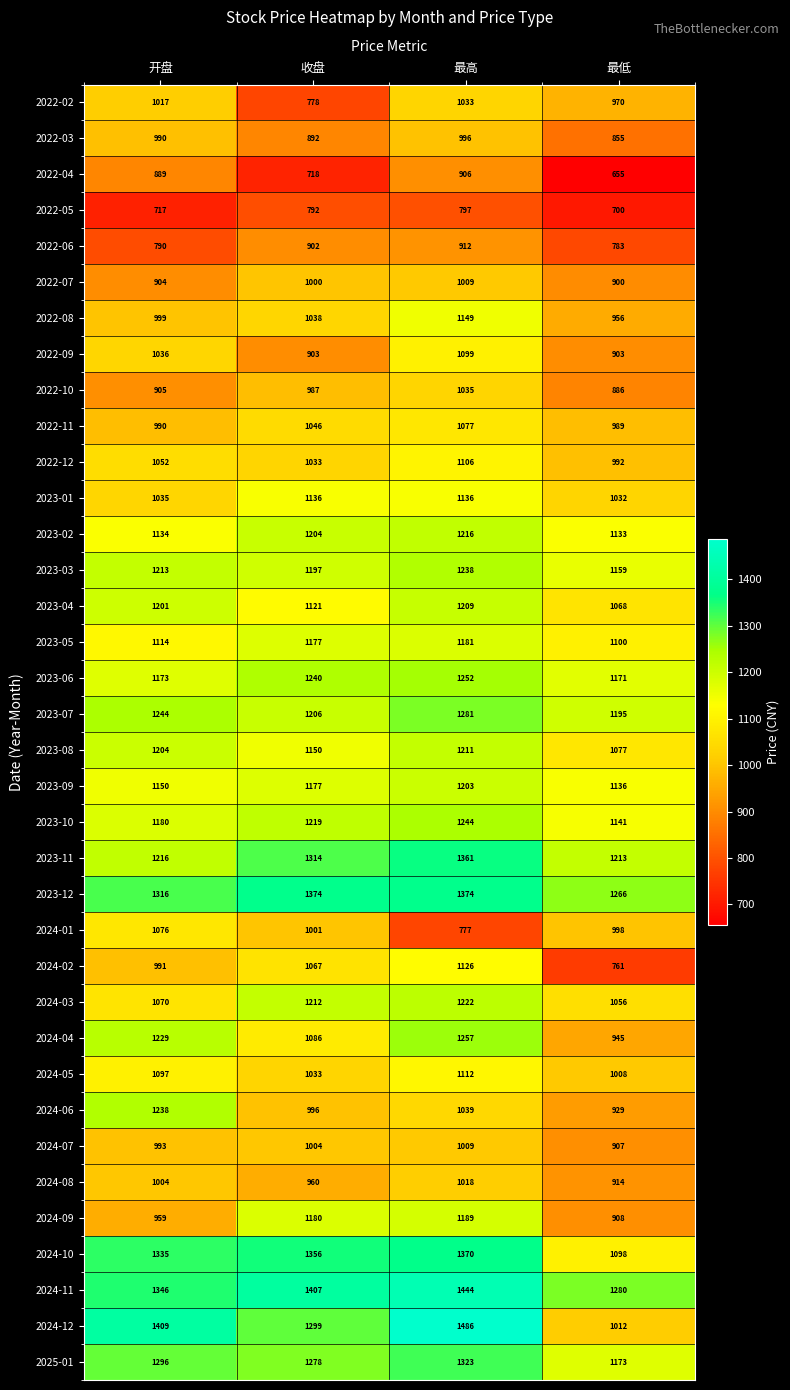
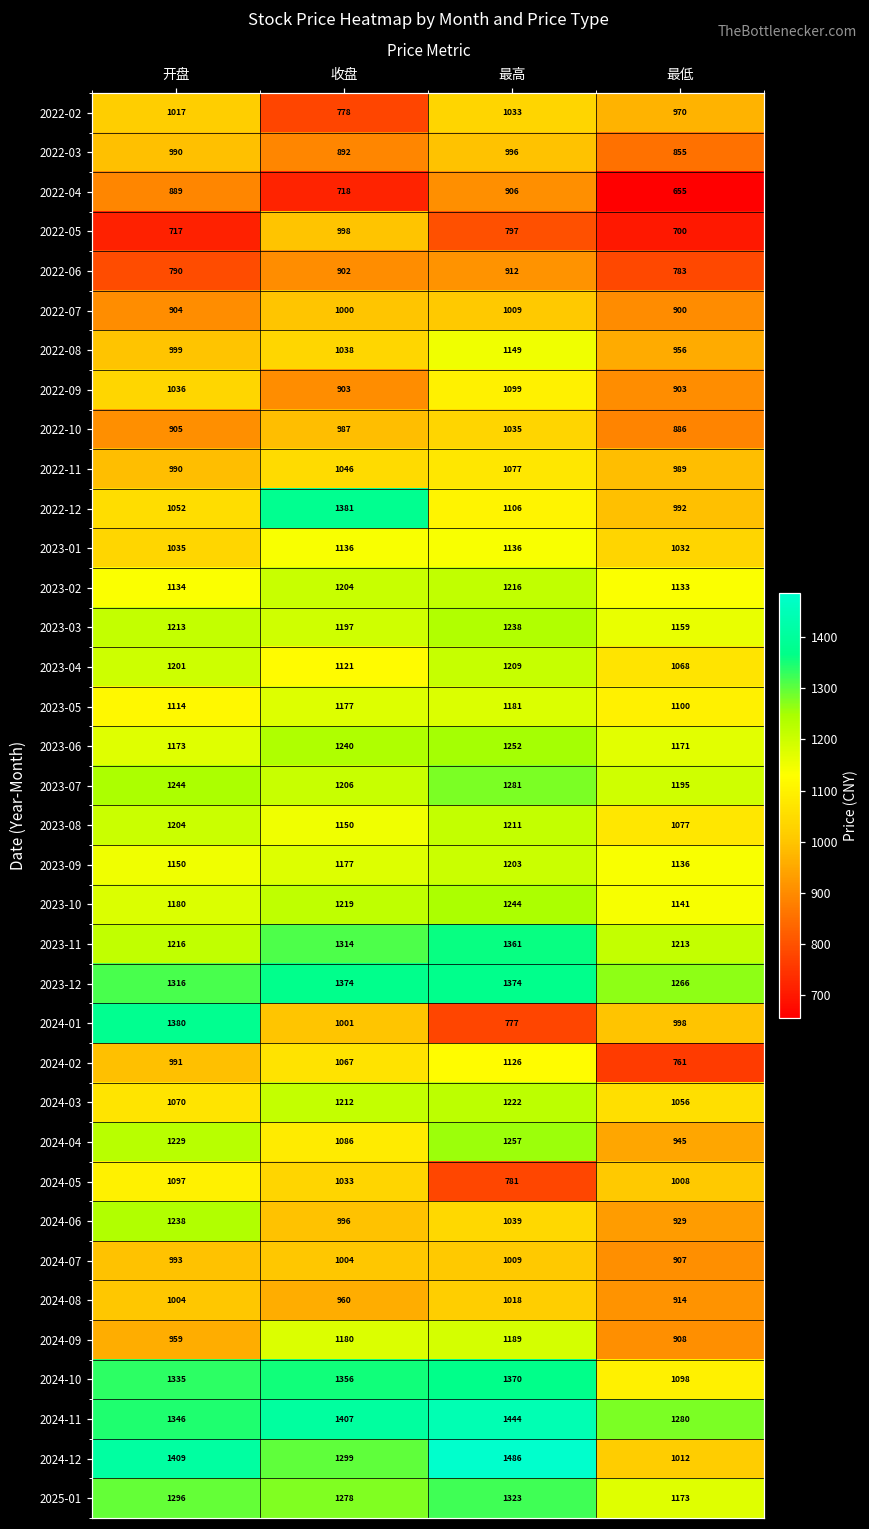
  {
    "2022-02": {
      "开盘": 1017,
      "收盘": 778,
      "最高": 1033,
      "最低": 970
    },
    "2022-03": {
      "开盘": 990,
      "收盘": 892,
      "最高": 996,
      "最低": 855
    },
    "2022-04": {
      "开盘": 889,
      "收盘": 718,
      "最高": 906,
      "最低": 655
    },
    "2022-05": {
      "开盘": 717,
-     "收盘": 792,
+     "收盘": 998,
      "最高": 797,
      "最低": 700
    },
    "2022-06": {
      "开盘": 790,
      "收盘": 902,
      "最高": 912,
      "最低": 783
    },
    "2022-07": {
      "开盘": 904,
      "收盘": 1000,
      "最高": 1009,
      "最低": 900
    },
    "2022-08": {
      "开盘": 999,
      "收盘": 1038,
      "最高": 1149,
      "最低": 956
    },
    "2022-09": {
      "开盘": 1036,
      "收盘": 903,
      "最高": 1099,
      "最低": 903
    },
    "2022-10": {
      "开盘": 905,
      "收盘": 987,
      "最高": 1035,
      "最低": 886
    },
    "2022-11": {
      "开盘": 990,
      "收盘": 1046,
      "最高": 1077,
      "最低": 989
    },
    "2022-12": {
      "开盘": 1052,
-     "收盘": 1033,
+     "收盘": 1381,
      "最高": 1106,
      "最低": 992
    },
    "2023-01": {
      "开盘": 1035,
      "收盘": 1136,
      "最高": 1136,
      "最低": 1032
    },
    "2023-02": {
      "开盘": 1134,
      "收盘": 1204,
      "最高": 1216,
      "最低": 1133
    },
    "2023-03": {
      "开盘": 1213,
      "收盘": 1197,
      "最高": 1238,
      "最低": 1159
    },
    "2023-04": {
      "开盘": 1201,
      "收盘": 1121,
      "最高": 1209,
      "最低": 1068
    },
    "2023-05": {
      "开盘": 1114,
      "收盘": 1177,
      "最高": 1181,
      "最低": 1100
    },
    "2023-06": {
      "开盘": 1173,
      "收盘": 1240,
      "最高": 1252,
      "最低": 1171
    },
    "2023-07": {
      "开盘": 1244,
      "收盘": 1206,
      "最高": 1281,
      "最低": 1195
    },
    "2023-08": {
      "开盘": 1204,
      "收盘": 1150,
      "最高": 1211,
      "最低": 1077
    },
    "2023-09": {
      "开盘": 1150,
      "收盘": 1177,
      "最高": 1203,
      "最低": 1136
    },
    "2023-10": {
      "开盘": 1180,
      "收盘": 1219,
      "最高": 1244,
      "最低": 1141
    },
    "2023-11": {
      "开盘": 1216,
      "收盘": 1314,
      "最高": 1361,
      "最低": 1213
    },
    "2023-12": {
      "开盘": 1316,
      "收盘": 1374,
      "最高": 1374,
      "最低": 1266
    },
    "2024-01": {
-     "开盘": 1076,
+     "开盘": 1380,
      "收盘": 1001,
      "最高": 777,
      "最低": 998
    },
    "2024-02": {
      "开盘": 991,
      "收盘": 1067,
      "最高": 1126,
      "最低": 761
    },
    "2024-03": {
      "开盘": 1070,
      "收盘": 1212,
      "最高": 1222,
      "最低": 1056
    },
    "2024-04": {
      "开盘": 1229,
      "收盘": 1086,
      "最高": 1257,
      "最低": 945
    },
    "2024-05": {
      "开盘": 1097,
      "收盘": 1033,
-     "最高": 1112,
+     "最高": 781,
      "最低": 1008
    },
    "2024-06": {
      "开盘": 1238,
      "收盘": 996,
      "最高": 1039,
      "最低": 929
    },
    "2024-07": {
      "开盘": 993,
      "收盘": 1004,
      "最高": 1009,
      "最低": 907
    },
    "2024-08": {
      "开盘": 1004,
      "收盘": 960,
      "最高": 1018,
      "最低": 914
    },
    "2024-09": {
      "开盘": 959,
      "收盘": 1180,
      "最高": 1189,
      "最低": 908
    },
    "2024-10": {
      "开盘": 1335,
      "收盘": 1356,
      "最高": 1370,
      "最低": 1098
    },
    "2024-11": {
      "开盘": 1346,
      "收盘": 1407,
      "最高": 1444,
      "最低": 1280
    },
    "2024-12": {
      "开盘": 1409,
      "收盘": 1299,
      "最高": 1486,
      "最低": 1012
    },
    "2025-01": {
      "开盘": 1296,
      "收盘": 1278,
      "最高": 1323,
      "最低": 1173
    }
  }
